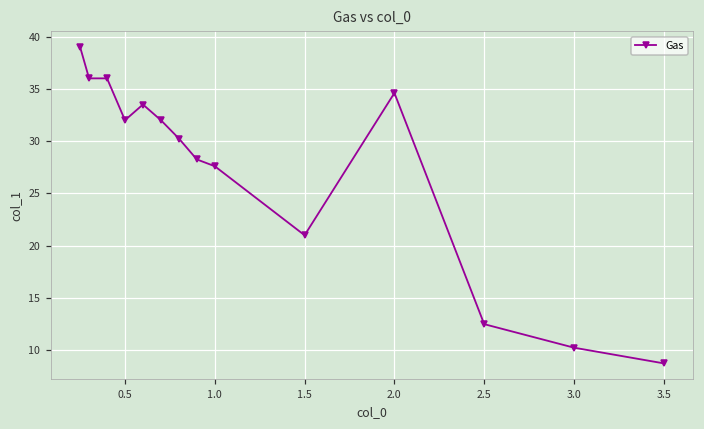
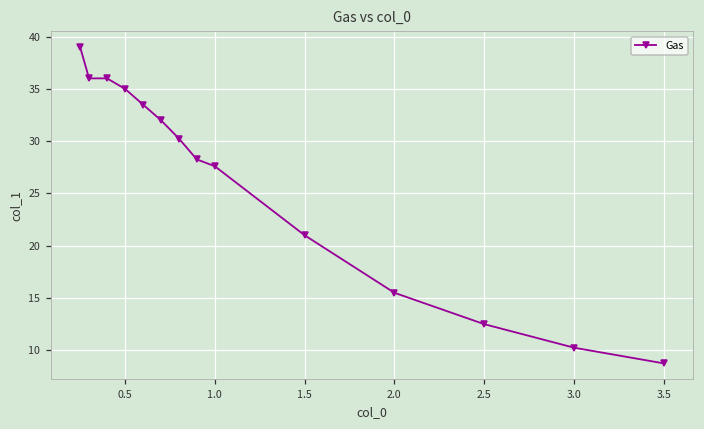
  {
-   "0.5": 32,
+   "0.5": 35,
    "1.0": 28,
    "1.5": 21,
-   "2.0": 35,
+   "2.0": 16,
    "2.5": 13,
    "3.0": 10,
    "3.5": 9
  }
